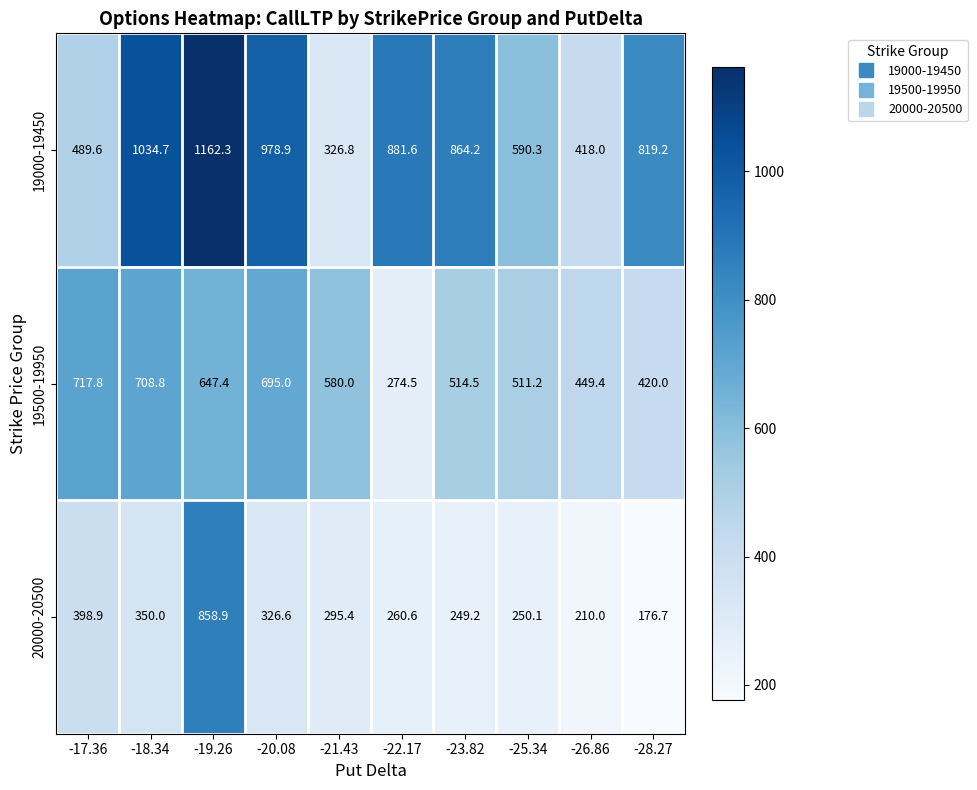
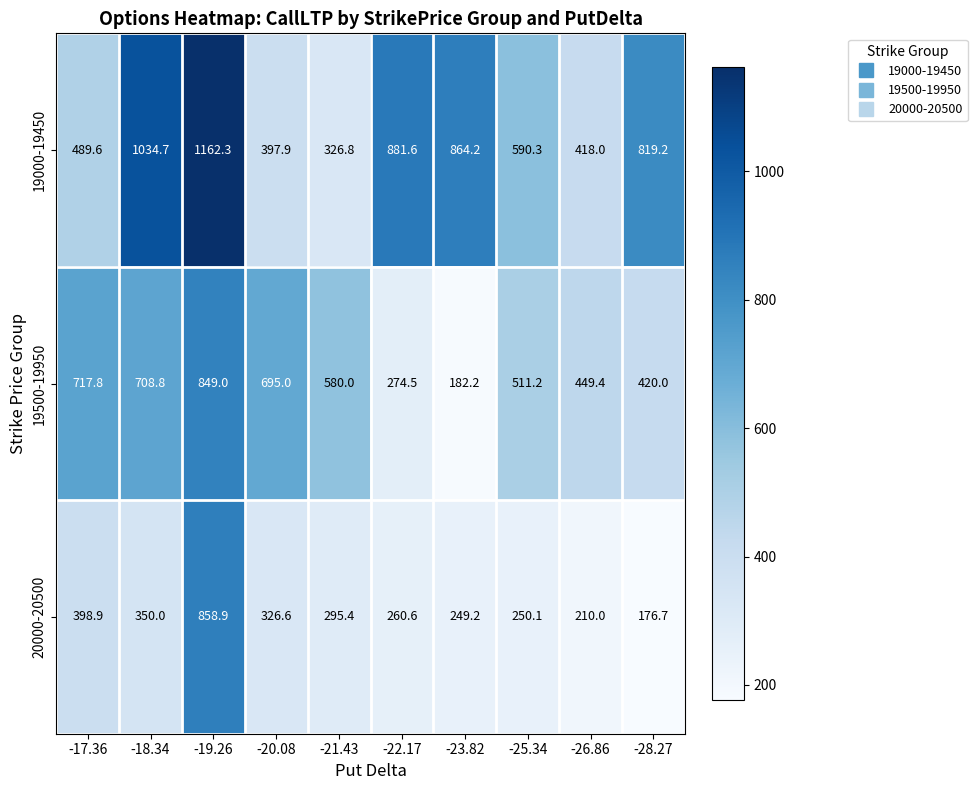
  {
    "19000-19450": {
      "-17.36": 489.6,
      "-18.34": 1034.7,
      "-19.26": 1162.3,
-     "-20.08": 978.9,
+     "-20.08": 397.9,
      "-21.43": 326.8,
      "-22.17": 881.6,
      "-23.82": 864.2,
      "-25.34": 590.3,
      "-26.86": 418.0,
      "-28.27": 819.2
    },
    "19500-19950": {
      "-17.36": 717.8,
      "-18.34": 708.8,
-     "-19.26": 647.4,
+     "-19.26": 849.0,
      "-20.08": 695.0,
      "-21.43": 580.0,
      "-22.17": 274.5,
-     "-23.82": 514.5,
+     "-23.82": 182.2,
      "-25.34": 511.2,
      "-26.86": 449.4,
      "-28.27": 420.0
    },
    "20000-20500": {
      "-17.36": 398.9,
      "-18.34": 350.0,
      "-19.26": 858.9,
      "-20.08": 326.6,
      "-21.43": 295.4,
      "-22.17": 260.6,
      "-23.82": 249.2,
      "-25.34": 250.1,
      "-26.86": 210.0,
      "-28.27": 176.7
    }
  }
